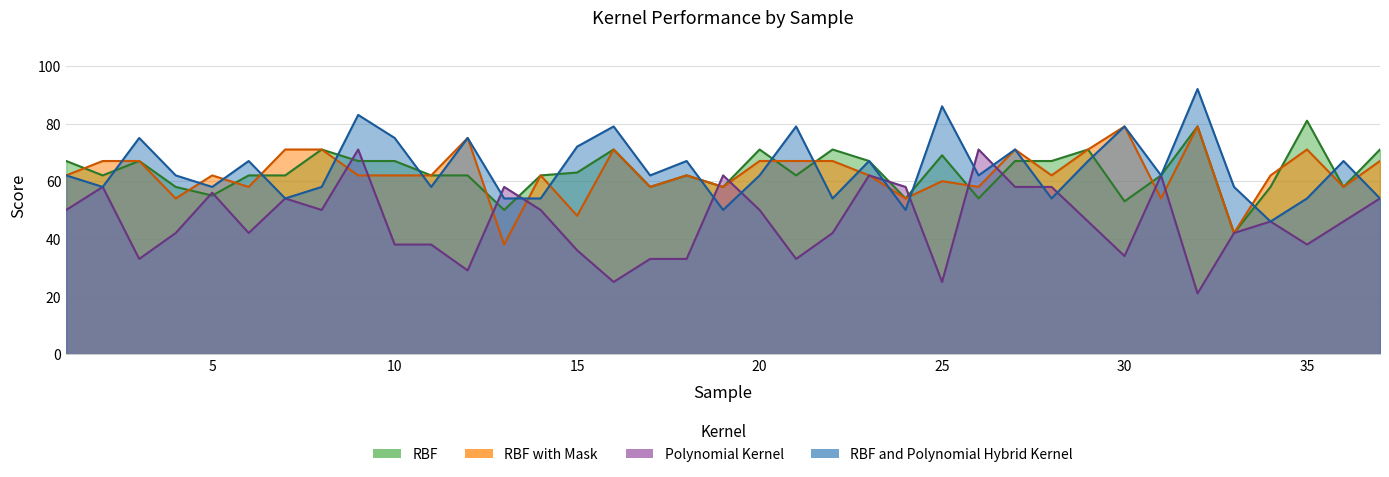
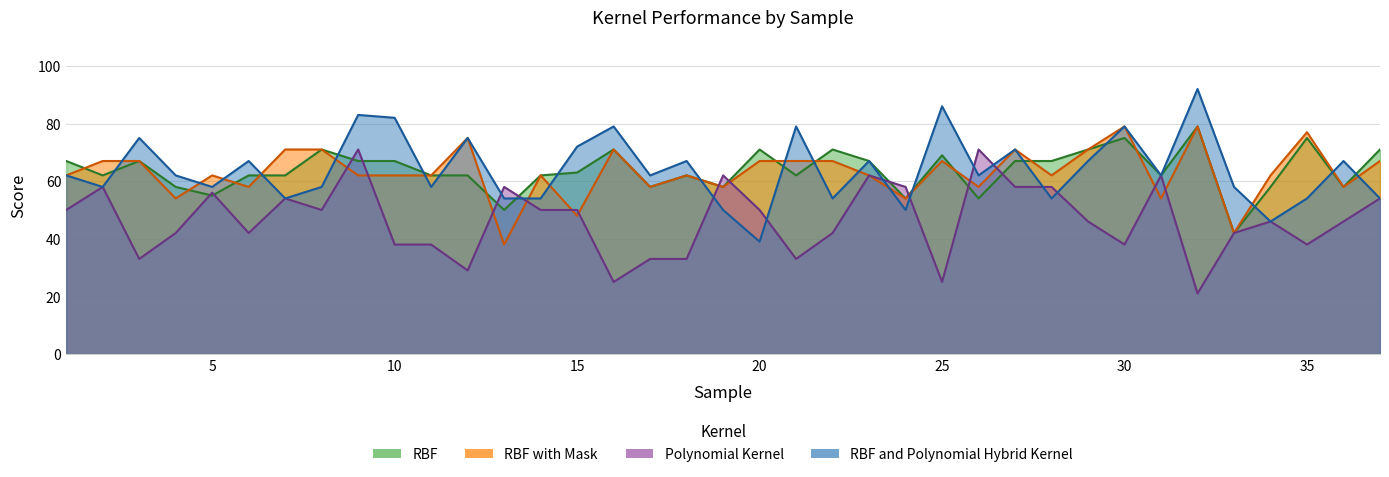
  {
    "RBF": {
      "5": 55,
      "10": 67,
      "15": 63,
      "20": 71,
      "25": 69,
-     "30": 53,
-     "35": 81
+     "30": 75,
+     "35": 75
    },
    "RBF with Mask": {
      "5": 62,
      "10": 62,
      "15": 48,
      "20": 67,
-     "25": 60,
-     "35": 71
+     "25": 67,
+     "35": 77
    },
    "Polynomial Kernel": {
      "5": 56,
      "10": 38,
-     "15": 36,
+     "15": 50,
      "20": 50,
      "25": 25,
-     "30": 34,
+     "30": 38,
      "35": 38
    },
    "RBF and Polynomial Hybrid Kernel": {
      "5": 58,
-     "10": 75,
+     "10": 82,
      "15": 72,
-     "20": 62,
+     "20": 39,
      "25": 86,
      "35": 54
    }
  }
